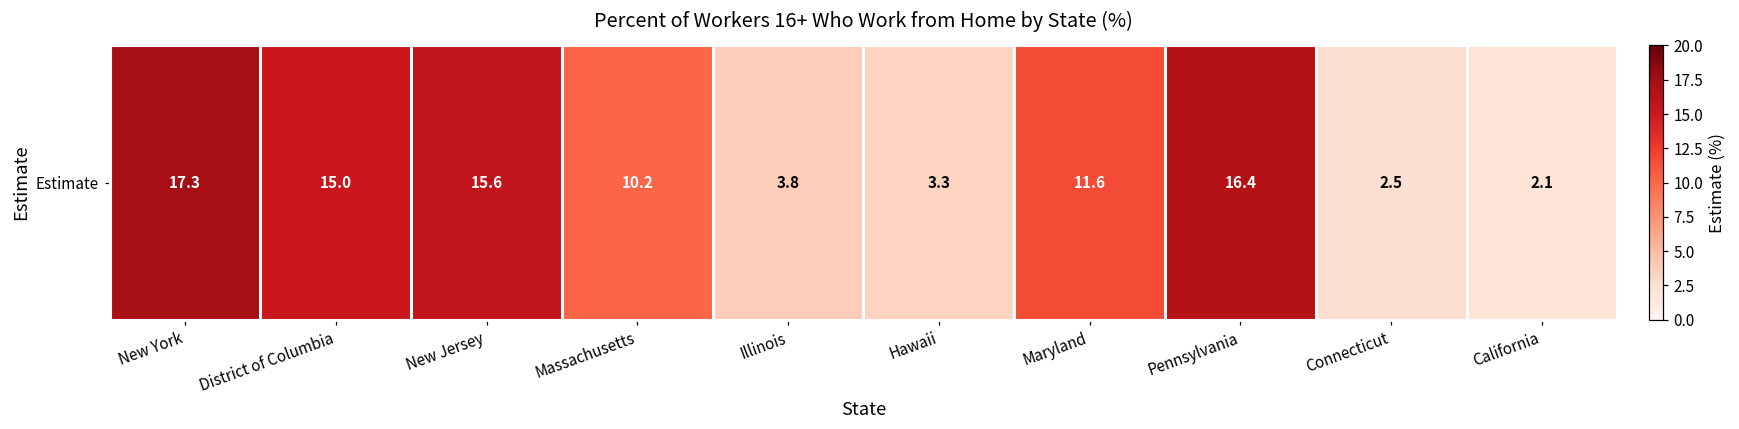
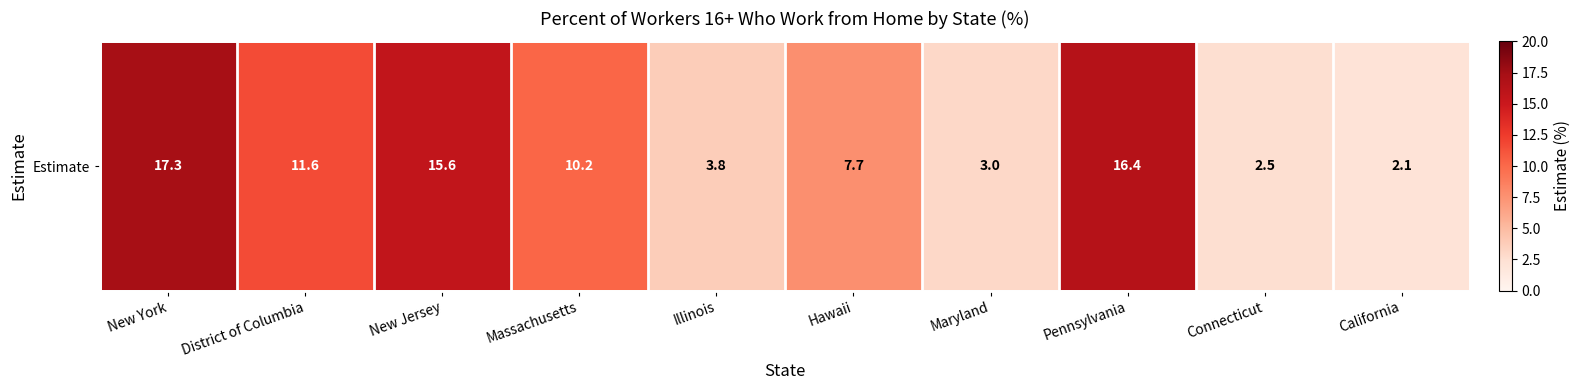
  {
    "Estimate": {
      "New York": 17.3,
-     "District of Columbia": 15.0,
+     "District of Columbia": 11.6,
      "New Jersey": 15.6,
      "Massachusetts": 10.2,
      "Illinois": 3.8,
-     "Hawaii": 3.3,
-     "Maryland": 11.6,
+     "Hawaii": 7.7,
+     "Maryland": 3.0,
      "Pennsylvania": 16.4,
      "Connecticut": 2.5,
      "California": 2.1
    }
  }
